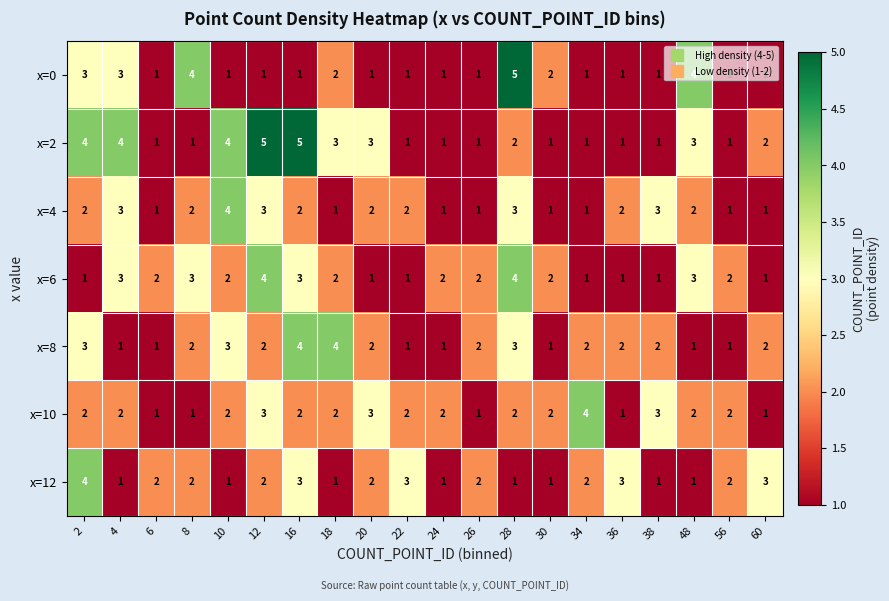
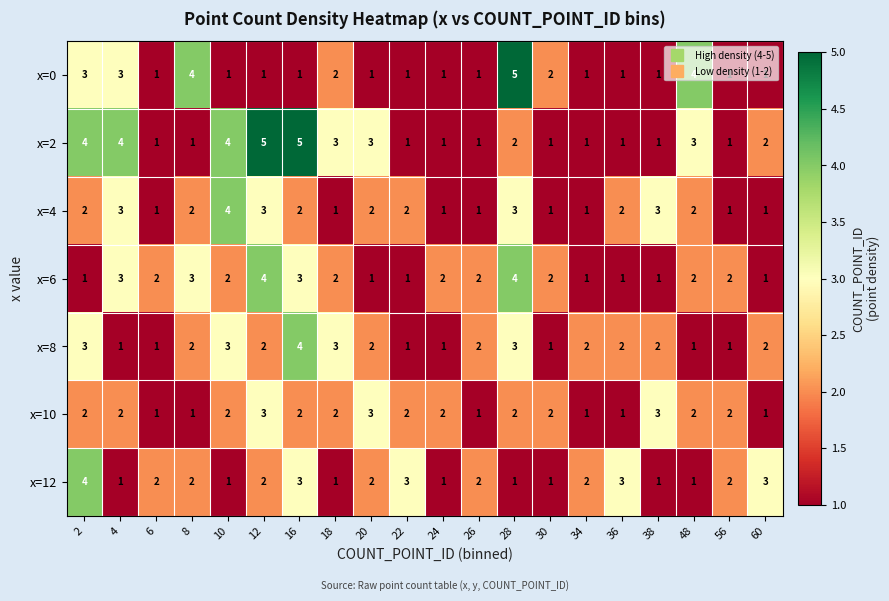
  {
    "x=0": {
      "2": 3,
      "4": 3,
      "6": 1,
      "8": 4,
      "10": 1,
      "12": 1,
      "16": 1,
      "18": 2,
      "20": 1,
      "22": 1,
      "24": 1,
      "26": 1,
      "28": 5,
      "30": 2,
      "34": 1,
      "36": 1,
      "38": 1
    },
    "x=2": {
      "2": 4,
      "4": 4,
      "6": 1,
      "8": 1,
      "10": 4,
      "12": 5,
      "16": 5,
      "18": 3,
      "20": 3,
      "22": 1,
      "24": 1,
      "26": 1,
      "28": 2,
      "30": 1,
      "34": 1,
      "36": 1,
      "38": 1,
      "48": 3,
      "56": 1,
      "60": 2
    },
    "x=4": {
      "2": 2,
      "4": 3,
      "6": 1,
      "8": 2,
      "10": 4,
      "12": 3,
      "16": 2,
      "18": 1,
      "20": 2,
      "22": 2,
      "24": 1,
      "26": 1,
      "28": 3,
      "30": 1,
      "34": 1,
      "36": 2,
      "38": 3,
      "48": 2,
      "56": 1,
      "60": 1
    },
    "x=6": {
      "2": 1,
      "4": 3,
      "6": 2,
      "8": 3,
      "10": 2,
      "12": 4,
      "16": 3,
      "18": 2,
      "20": 1,
      "22": 1,
      "24": 2,
      "26": 2,
      "28": 4,
      "30": 2,
      "34": 1,
      "36": 1,
      "38": 1,
-     "48": 3,
+     "48": 2,
      "56": 2,
      "60": 1
    },
    "x=8": {
      "2": 3,
      "4": 1,
      "6": 1,
      "8": 2,
      "10": 3,
      "12": 2,
      "16": 4,
-     "18": 4,
+     "18": 3,
      "20": 2,
      "22": 1,
      "24": 1,
      "26": 2,
      "28": 3,
      "30": 1,
      "34": 2,
      "36": 2,
      "38": 2,
      "48": 1,
      "56": 1,
      "60": 2
    },
    "x=10": {
      "2": 2,
      "4": 2,
      "6": 1,
      "8": 1,
      "10": 2,
      "12": 3,
      "16": 2,
      "18": 2,
      "20": 3,
      "22": 2,
      "24": 2,
      "26": 1,
      "28": 2,
      "30": 2,
-     "34": 4,
+     "34": 1,
      "36": 1,
      "38": 3,
      "48": 2,
      "56": 2,
      "60": 1
    },
    "x=12": {
      "2": 4,
      "4": 1,
      "6": 2,
      "8": 2,
      "10": 1,
      "12": 2,
      "16": 3,
      "18": 1,
      "20": 2,
      "22": 3,
      "24": 1,
      "26": 2,
      "28": 1,
      "30": 1,
      "34": 2,
      "36": 3,
      "38": 1,
      "48": 1,
      "56": 2,
      "60": 3
    }
  }
